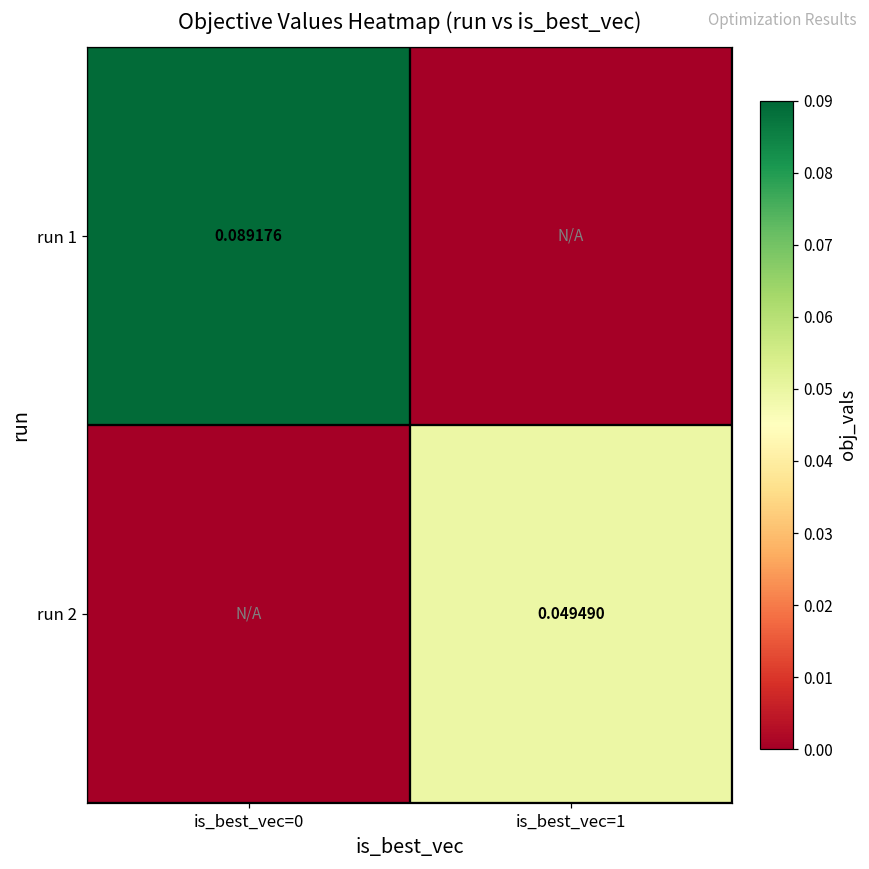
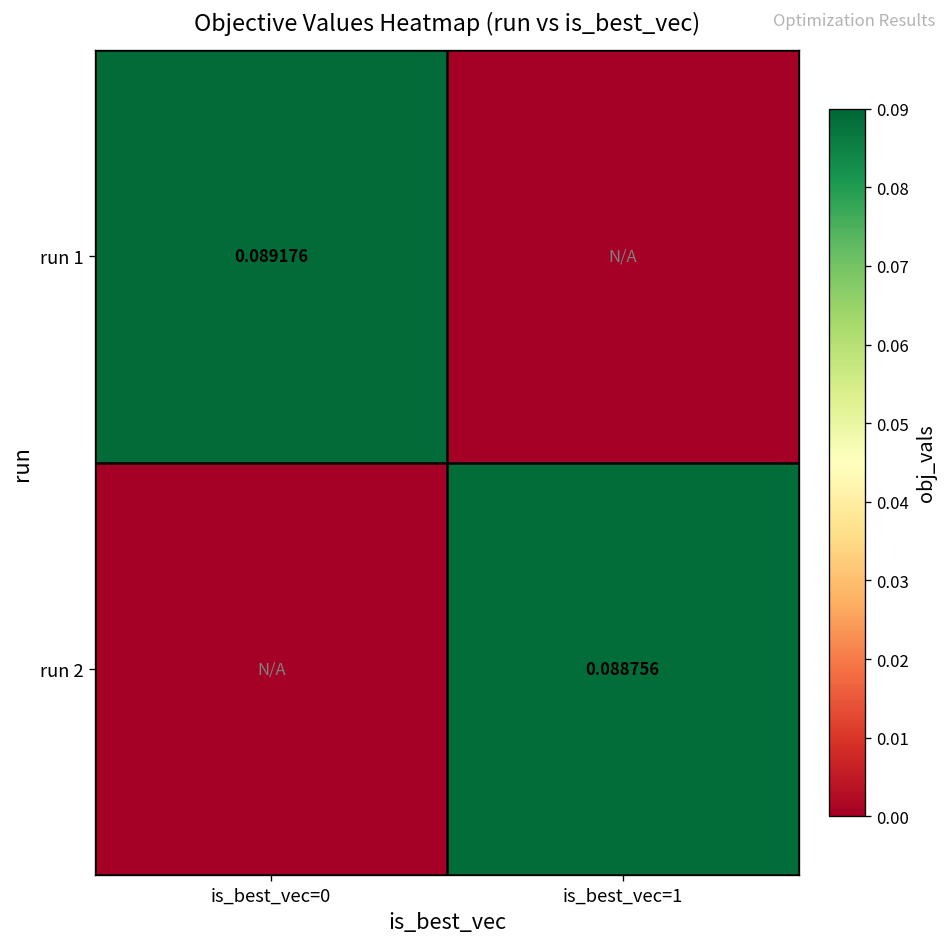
  {
    "run 1": {
      "is_best_vec=0": 0.089176
    },
    "run 2": {
-     "is_best_vec=1": 0.049490
+     "is_best_vec=1": 0.088756
    }
  }
